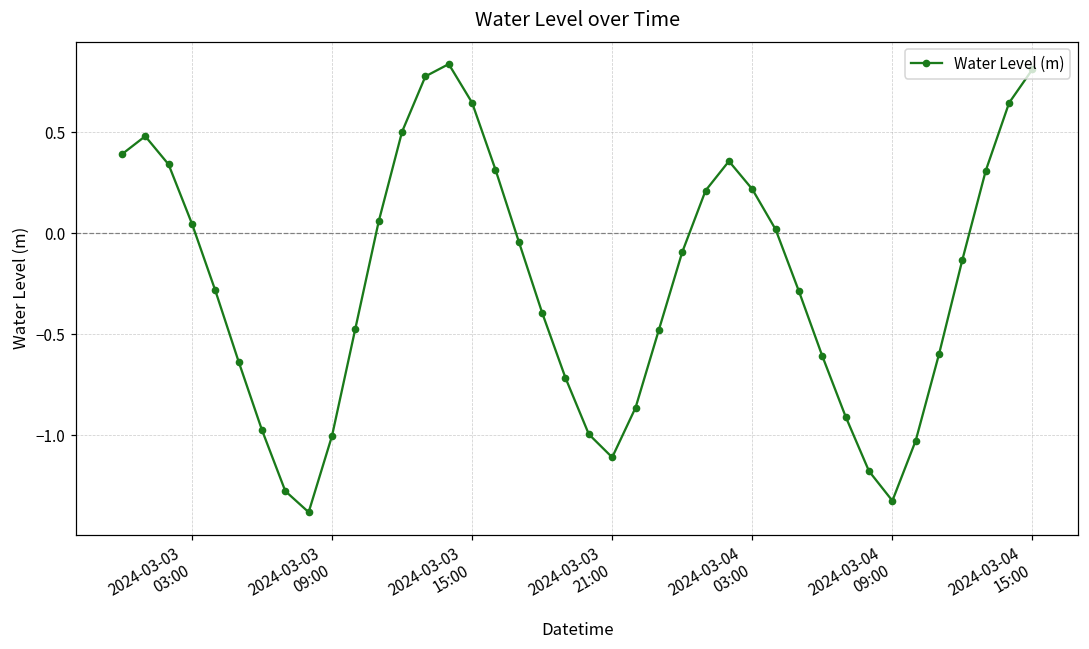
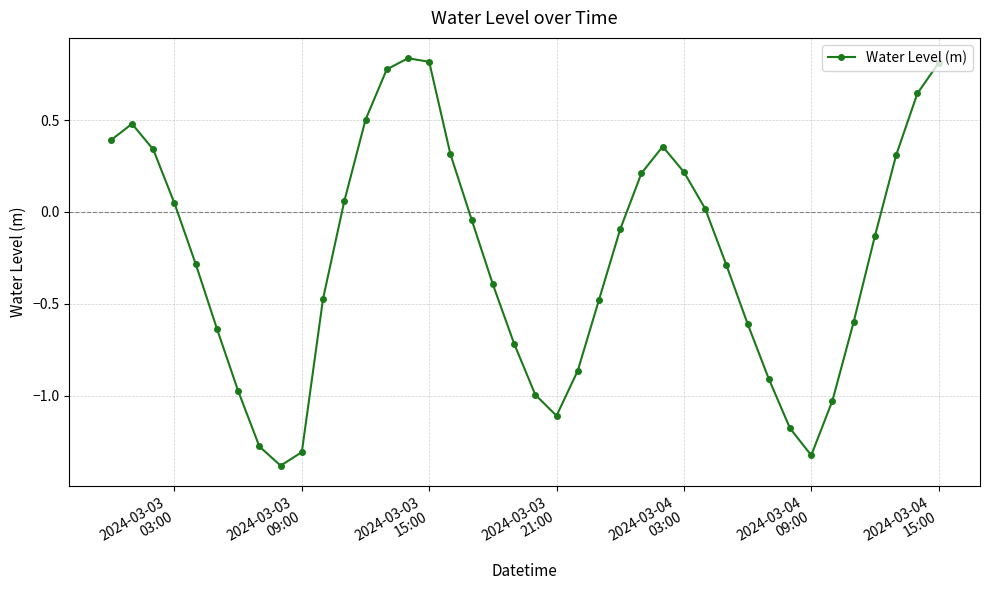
  {
    "2024-03-03 03:00": 0.05,
-   "2024-03-03 09:00": -1.00,
-   "2024-03-03 15:00": 0.65,
+   "2024-03-03 09:00": -1.31,
+   "2024-03-03 15:00": 0.82,
    "2024-03-03 21:00": -1.11,
    "2024-03-04 03:00": 0.22,
    "2024-03-04 09:00": -1.33
  }
